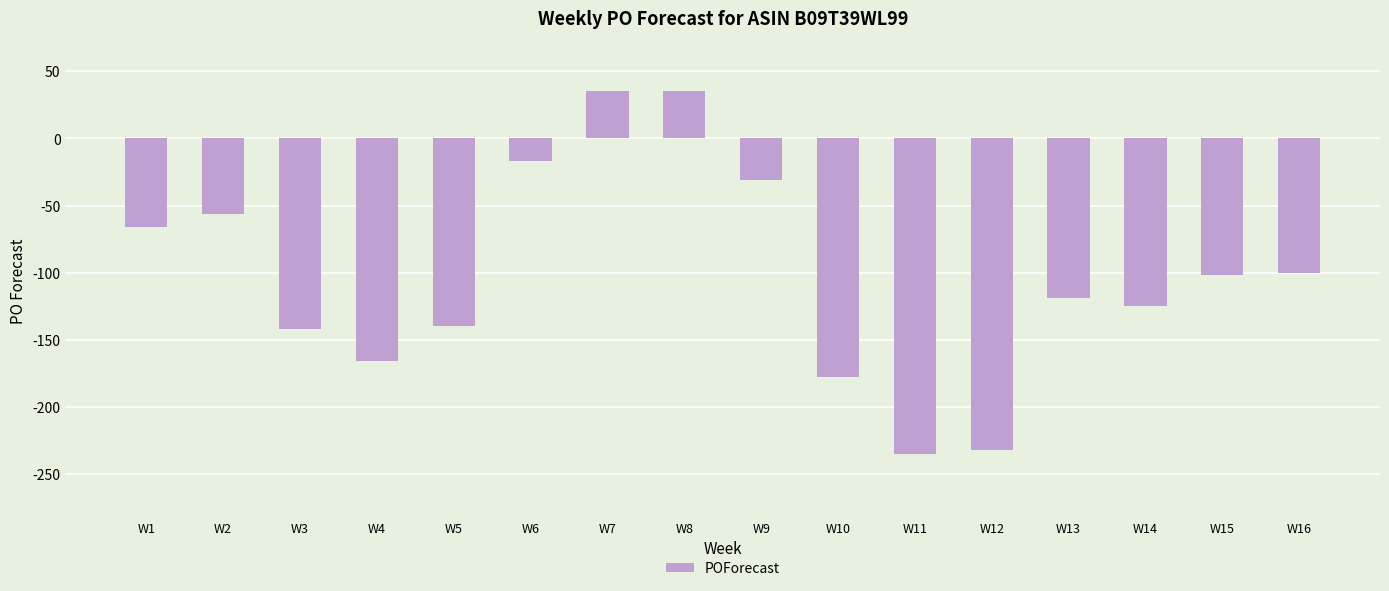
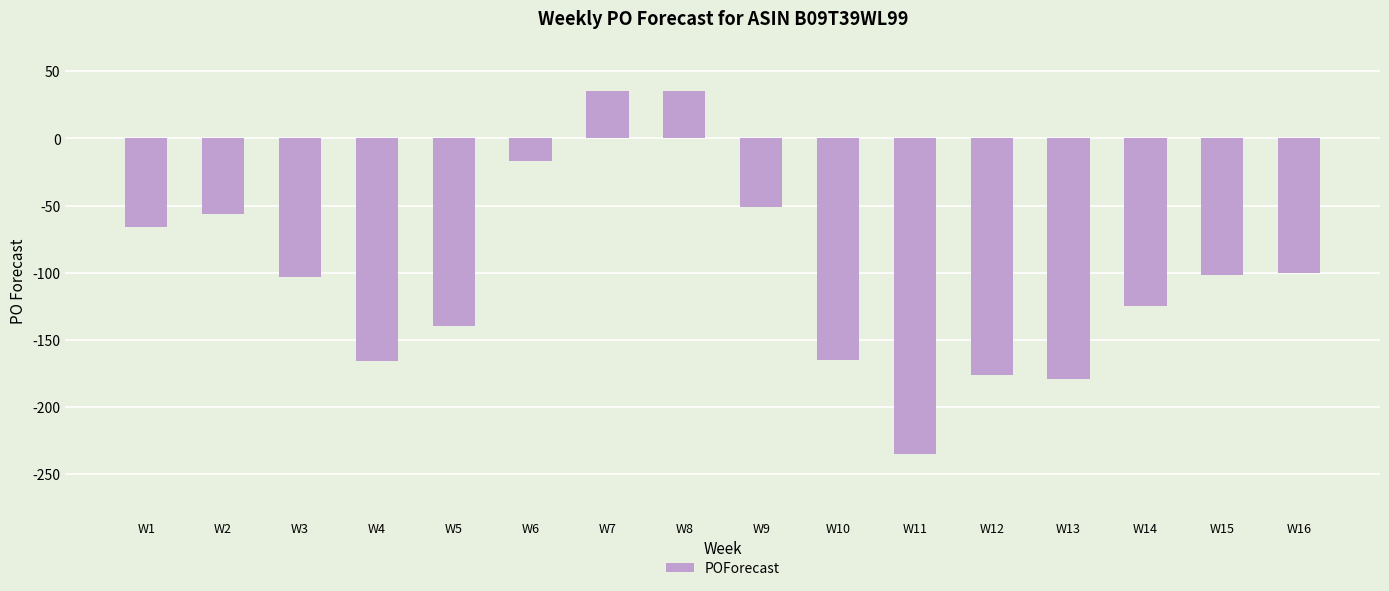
  {
    "W1": -66,
    "W2": -56,
-   "W3": -142,
+   "W3": -103,
    "W4": -166,
    "W5": -140,
    "W6": -17,
    "W7": 35,
    "W8": 35,
-   "W9": -31,
-   "W10": -178,
+   "W9": -51,
+   "W10": -165,
    "W11": -235,
-   "W12": -232,
-   "W13": -119,
+   "W12": -176,
+   "W13": -179,
    "W14": -125,
    "W15": -102,
    "W16": -100
  }
